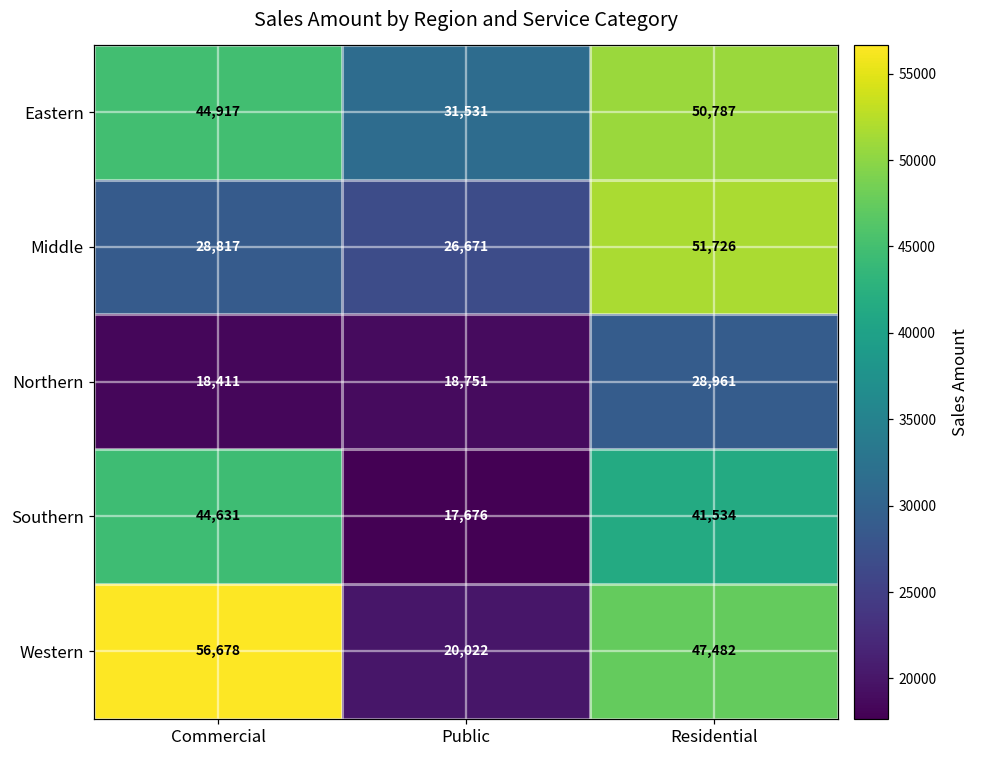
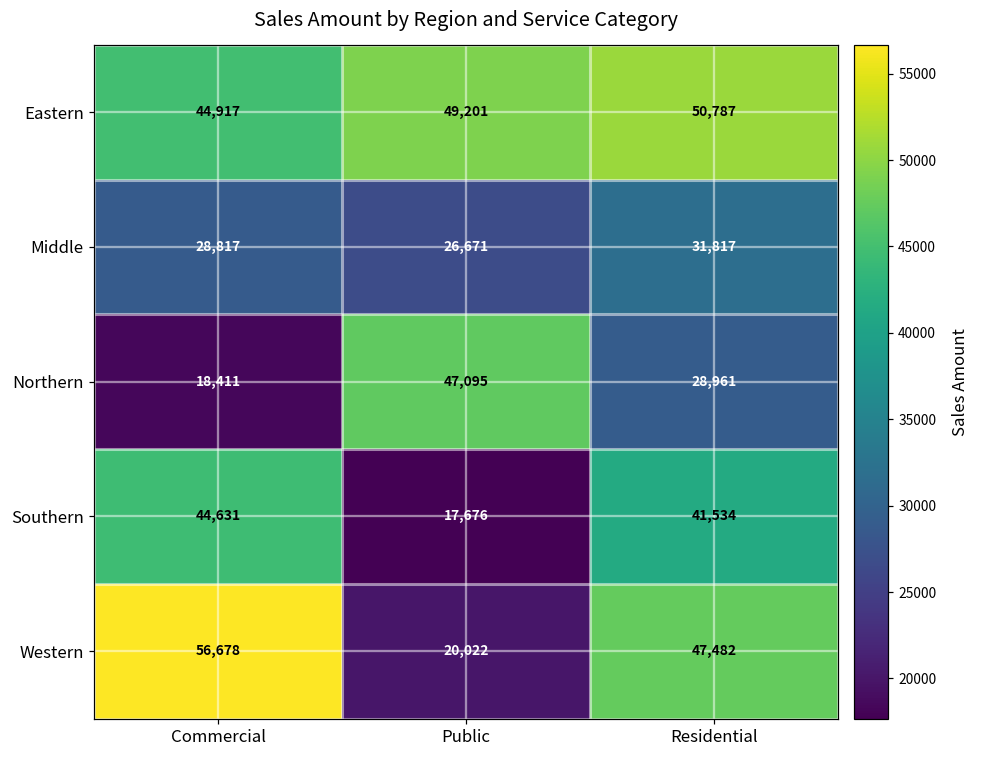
  {
    "Eastern": {
      "Commercial": "44,917",
-     "Public": "31,531",
+     "Public": "49,201",
      "Residential": "50,787"
    },
    "Middle": {
      "Commercial": "28,817",
      "Public": "26,671",
-     "Residential": "51,726"
+     "Residential": "31,817"
    },
    "Northern": {
      "Commercial": "18,411",
-     "Public": "18,751",
+     "Public": "47,095",
      "Residential": "28,961"
    },
    "Southern": {
      "Commercial": "44,631",
      "Public": "17,676",
      "Residential": "41,534"
    },
    "Western": {
      "Commercial": "56,678",
      "Public": "20,022",
      "Residential": "47,482"
    }
  }
